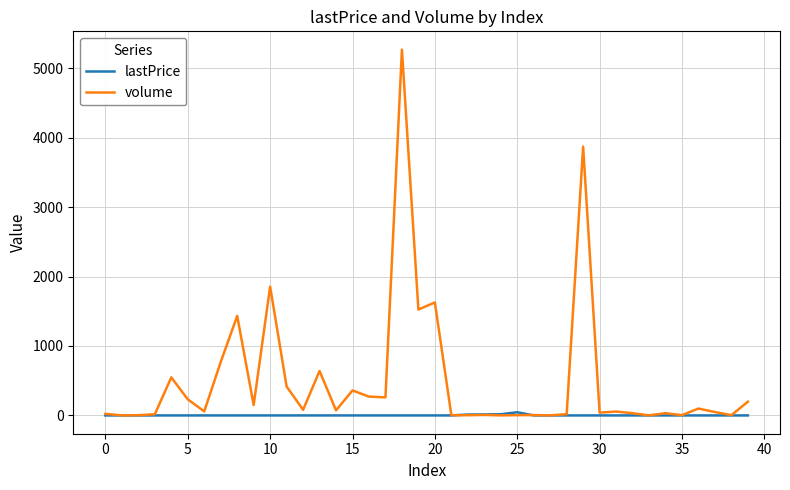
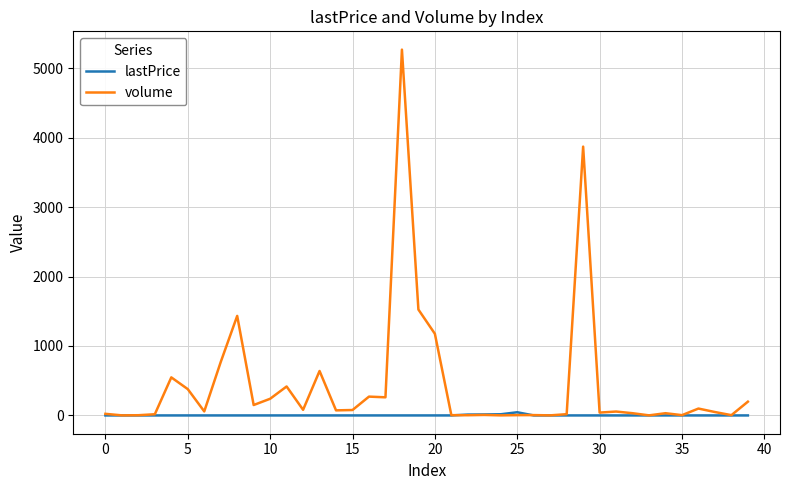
  {
    "lastPrice": {
      "5": 0,
      "10": 0,
      "15": 0,
      "20": 0,
      "25": 0,
      "30": 0
    },
    "volume": {
-     "5": 200,
-     "10": 1900,
-     "15": 400,
-     "20": 1600,
+     "5": 400,
+     "10": 200,
+     "15": 100,
+     "20": 1200,
      "25": 0,
      "30": 0
    }
  }
